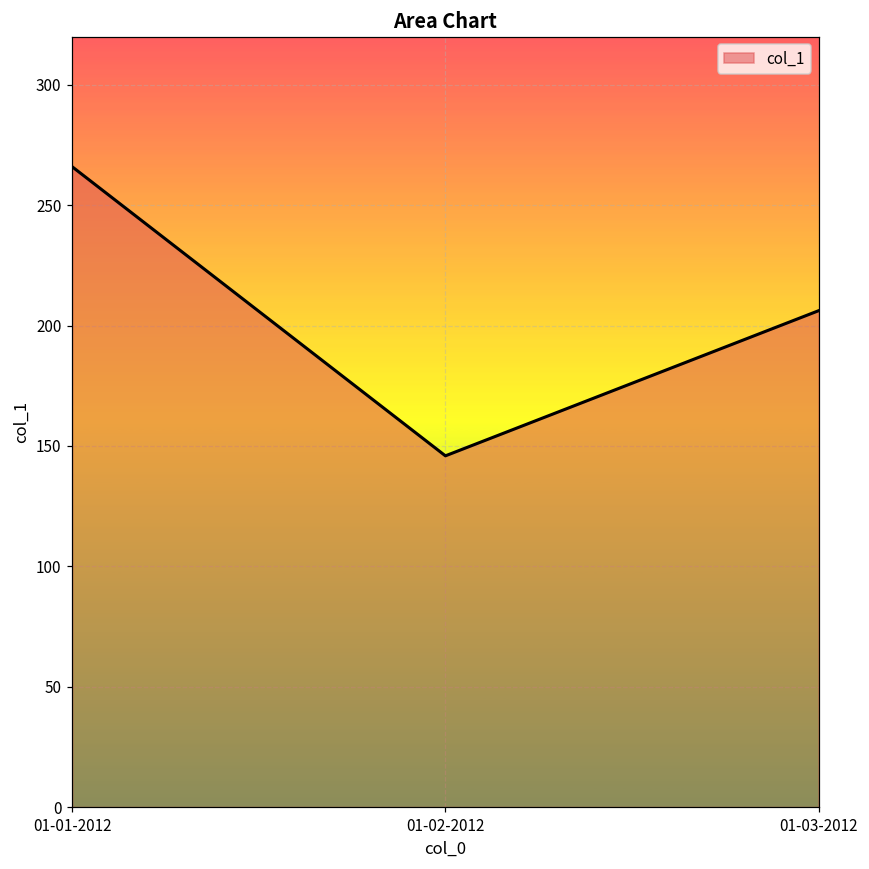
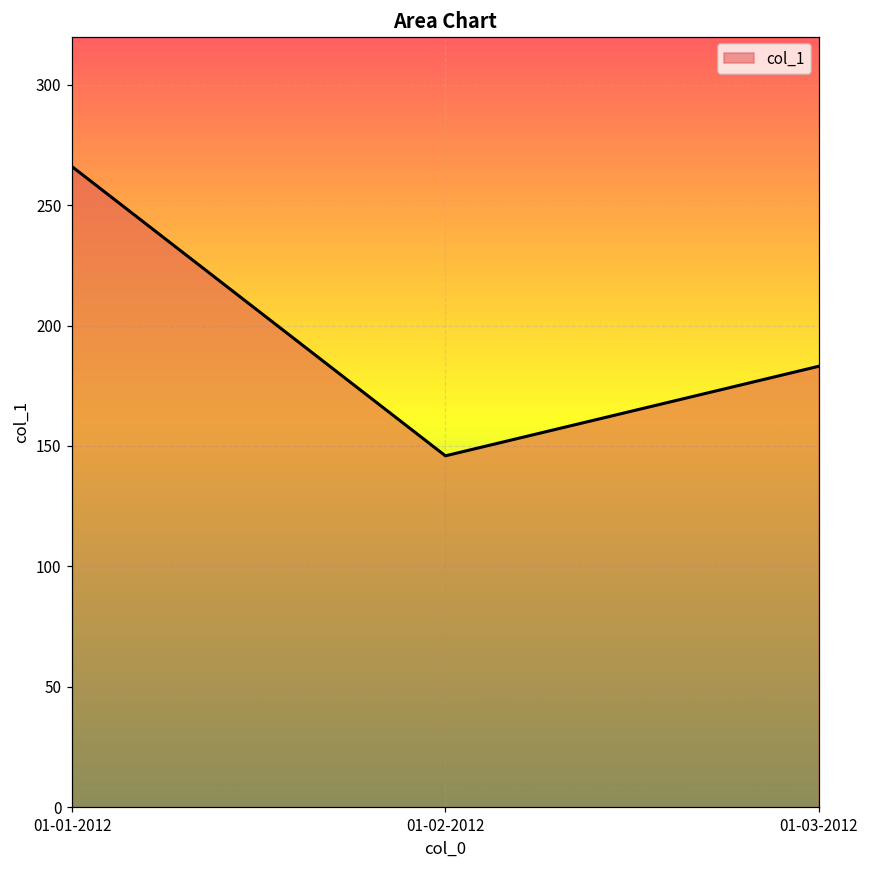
  {
    "01-01-2012": 266,
    "01-02-2012": 146,
-   "01-03-2012": 206
+   "01-03-2012": 183
  }
